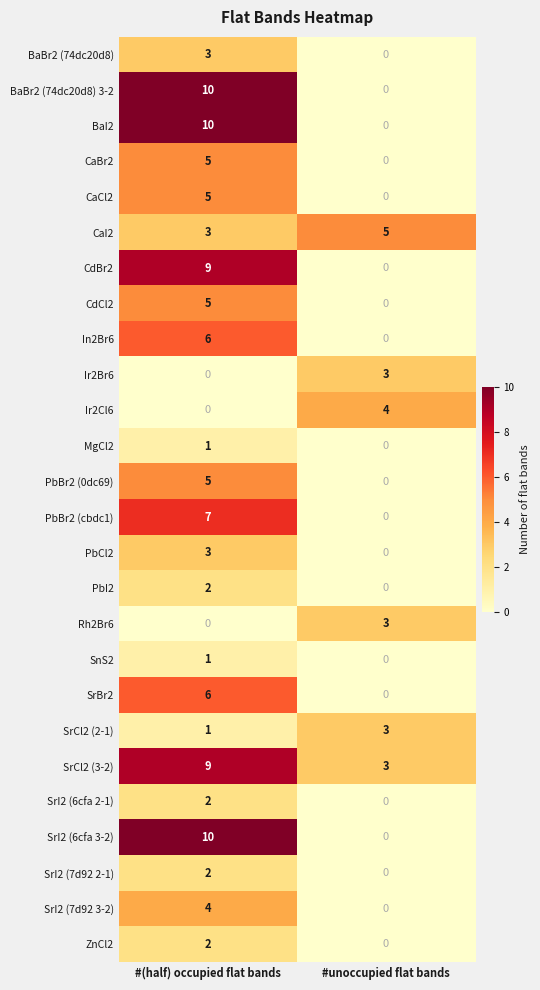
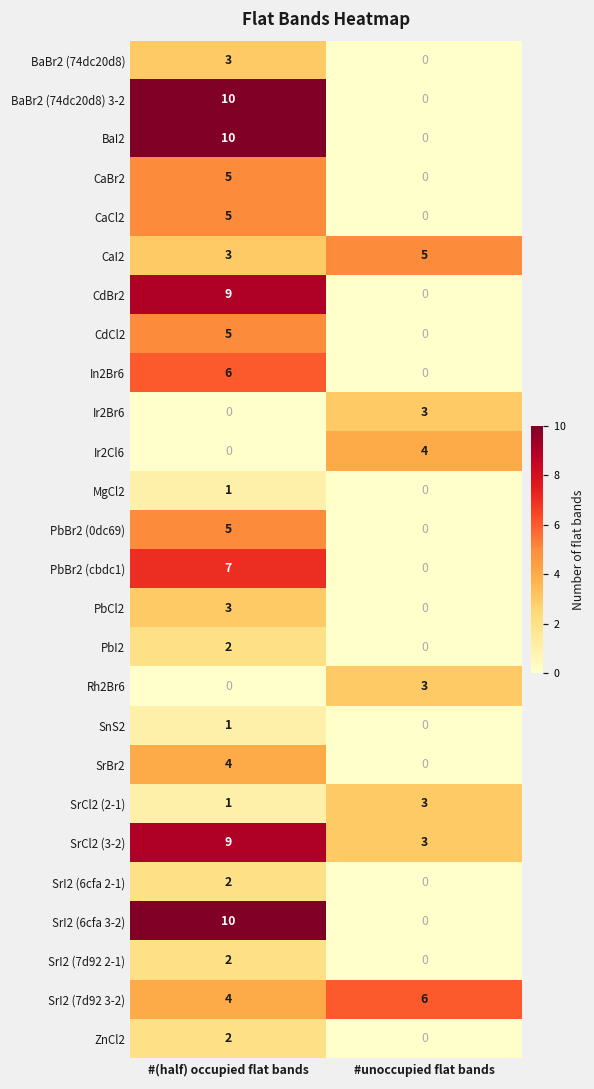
  {
    "BaBr2 (74dc20d8)": {
      "#(half) occupied flat bands": 3,
      "#unoccupied flat bands": 0
    },
    "BaBr2 (74dc20d8) 3-2": {
      "#(half) occupied flat bands": 10,
      "#unoccupied flat bands": 0
    },
    "BaI2": {
      "#(half) occupied flat bands": 10,
      "#unoccupied flat bands": 0
    },
    "CaBr2": {
      "#(half) occupied flat bands": 5,
      "#unoccupied flat bands": 0
    },
    "CaCl2": {
      "#(half) occupied flat bands": 5,
      "#unoccupied flat bands": 0
    },
    "CaI2": {
      "#(half) occupied flat bands": 3,
      "#unoccupied flat bands": 5
    },
    "CdBr2": {
      "#(half) occupied flat bands": 9,
      "#unoccupied flat bands": 0
    },
    "CdCl2": {
      "#(half) occupied flat bands": 5,
      "#unoccupied flat bands": 0
    },
    "In2Br6": {
      "#(half) occupied flat bands": 6,
      "#unoccupied flat bands": 0
    },
    "Ir2Br6": {
      "#(half) occupied flat bands": 0,
      "#unoccupied flat bands": 3
    },
    "Ir2Cl6": {
      "#(half) occupied flat bands": 0,
      "#unoccupied flat bands": 4
    },
    "MgCl2": {
      "#(half) occupied flat bands": 1,
      "#unoccupied flat bands": 0
    },
    "PbBr2 (0dc69)": {
      "#(half) occupied flat bands": 5,
      "#unoccupied flat bands": 0
    },
    "PbBr2 (cbdc1)": {
      "#(half) occupied flat bands": 7,
      "#unoccupied flat bands": 0
    },
    "PbCl2": {
      "#(half) occupied flat bands": 3,
      "#unoccupied flat bands": 0
    },
    "PbI2": {
      "#(half) occupied flat bands": 2,
      "#unoccupied flat bands": 0
    },
    "Rh2Br6": {
      "#(half) occupied flat bands": 0,
      "#unoccupied flat bands": 3
    },
    "SnS2": {
      "#(half) occupied flat bands": 1,
      "#unoccupied flat bands": 0
    },
    "SrBr2": {
-     "#(half) occupied flat bands": 6,
+     "#(half) occupied flat bands": 4,
      "#unoccupied flat bands": 0
    },
    "SrCl2 (2-1)": {
      "#(half) occupied flat bands": 1,
      "#unoccupied flat bands": 3
    },
    "SrCl2 (3-2)": {
      "#(half) occupied flat bands": 9,
      "#unoccupied flat bands": 3
    },
    "SrI2 (6cfa 2-1)": {
      "#(half) occupied flat bands": 2,
      "#unoccupied flat bands": 0
    },
    "SrI2 (6cfa 3-2)": {
      "#(half) occupied flat bands": 10,
      "#unoccupied flat bands": 0
    },
    "SrI2 (7d92 2-1)": {
      "#(half) occupied flat bands": 2,
      "#unoccupied flat bands": 0
    },
    "SrI2 (7d92 3-2)": {
      "#(half) occupied flat bands": 4,
-     "#unoccupied flat bands": 0
+     "#unoccupied flat bands": 6
    },
    "ZnCl2": {
      "#(half) occupied flat bands": 2,
      "#unoccupied flat bands": 0
    }
  }
